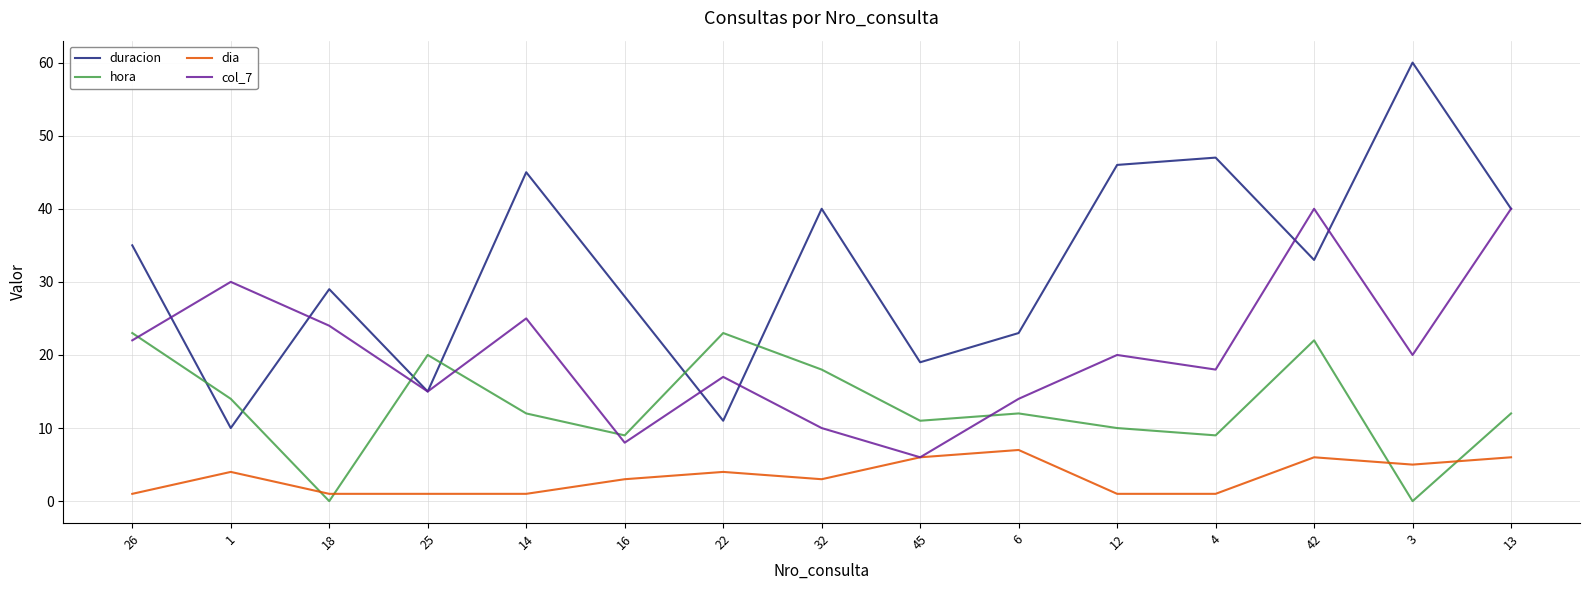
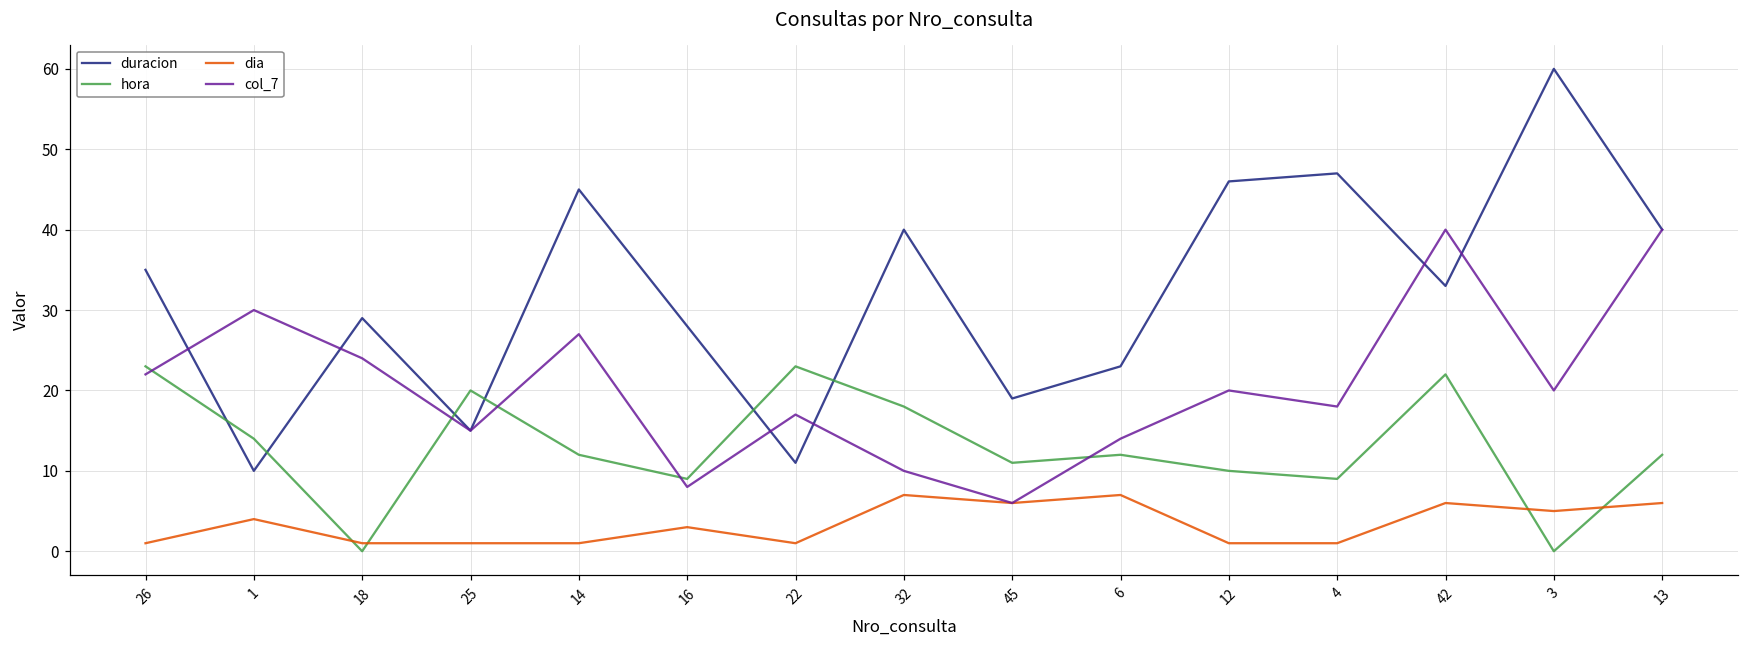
  {
    "duracion": {
      "26": 35,
      "1": 10,
      "18": 29,
      "14": 45,
      "16": 28,
      "22": 11,
      "32": 40,
      "45": 19,
      "6": 23,
      "12": 46,
      "4": 47,
      "42": 33,
      "3": 60
    },
    "hora": {
      "26": 23,
      "1": 14,
      "18": 0,
      "25": 20,
      "14": 12,
      "16": 9,
      "22": 23,
      "32": 18,
      "45": 11,
      "6": 12,
      "12": 10,
      "4": 9,
      "42": 22,
      "3": 0,
      "13": 12
    },
    "dia": {
      "26": 1,
      "1": 4,
      "18": 1,
      "25": 1,
      "14": 1,
      "16": 3,
-     "22": 4,
-     "32": 3,
+     "22": 1,
+     "32": 7,
      "6": 7,
      "12": 1,
      "4": 1,
      "42": 6,
      "3": 5,
      "13": 6
    },
    "col_7": {
      "26": 22,
      "1": 30,
      "18": 24,
-     "14": 25,
+     "14": 27,
      "16": 8,
      "22": 17,
      "32": 10,
      "6": 14,
      "12": 20,
      "4": 18,
      "42": 40,
      "3": 20
    }
  }
